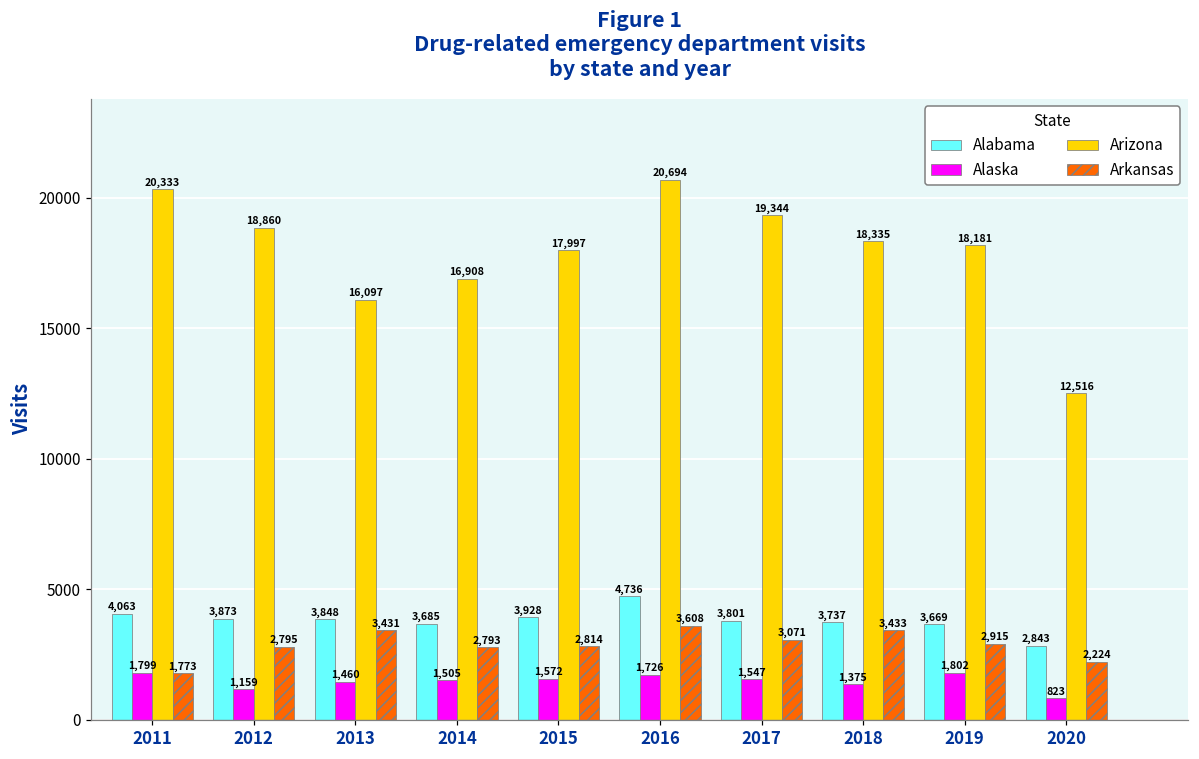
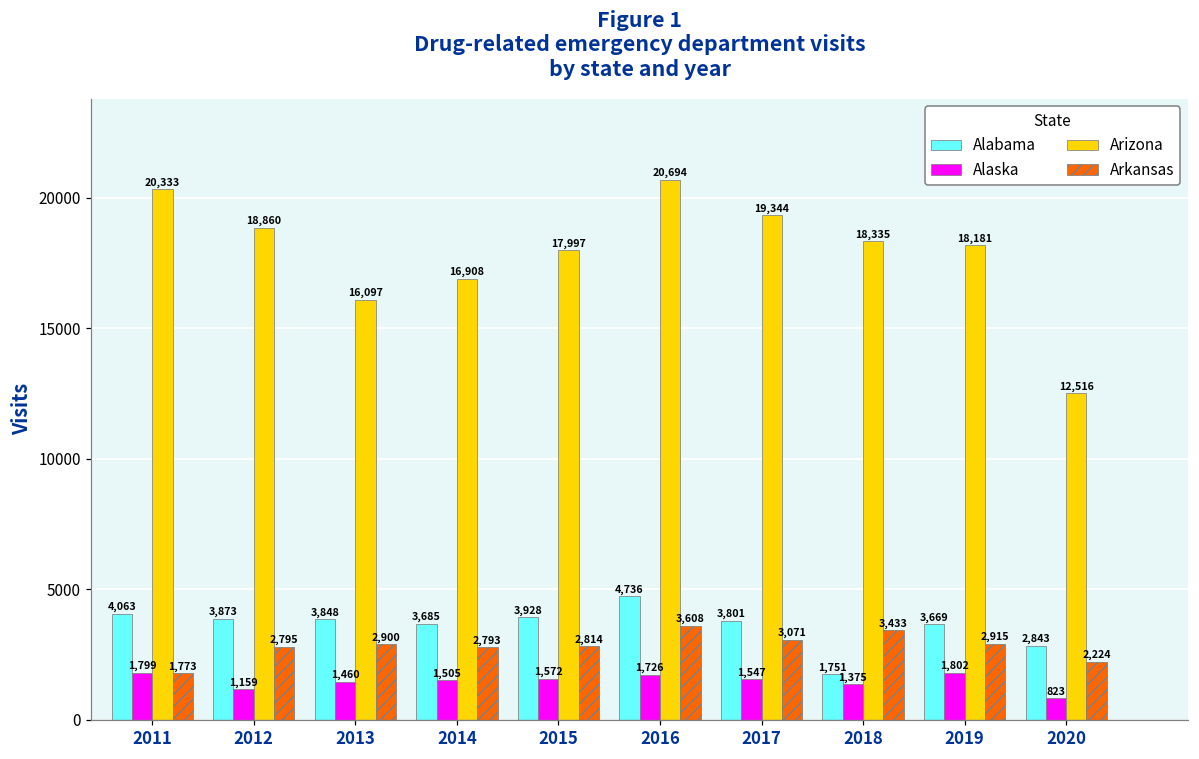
  {
    "Alabama": {
      "2011": "4,063",
      "2012": "3,873",
      "2013": "3,848",
      "2014": "3,685",
      "2015": "3,928",
      "2016": "4,736",
      "2017": "3,801",
-     "2018": "3,737",
+     "2018": "1,751",
      "2019": "3,669",
      "2020": "2,843"
    },
    "Alaska": {
      "2011": "1,799",
      "2012": "1,159",
      "2013": "1,460",
      "2014": "1,505",
      "2015": "1,572",
      "2016": "1,726",
      "2017": "1,547",
      "2018": "1,375",
      "2019": "1,802",
      "2020": "823"
    },
    "Arizona": {
      "2011": "20,333",
      "2012": "18,860",
      "2013": "16,097",
      "2014": "16,908",
      "2015": "17,997",
      "2016": "20,694",
      "2017": "19,344",
      "2018": "18,335",
      "2019": "18,181",
      "2020": "12,516"
    },
    "Arkansas": {
      "2011": "1,773",
      "2012": "2,795",
-     "2013": "3,431",
+     "2013": "2,900",
      "2014": "2,793",
      "2015": "2,814",
      "2016": "3,608",
      "2017": "3,071",
      "2018": "3,433",
      "2019": "2,915",
      "2020": "2,224"
    }
  }
